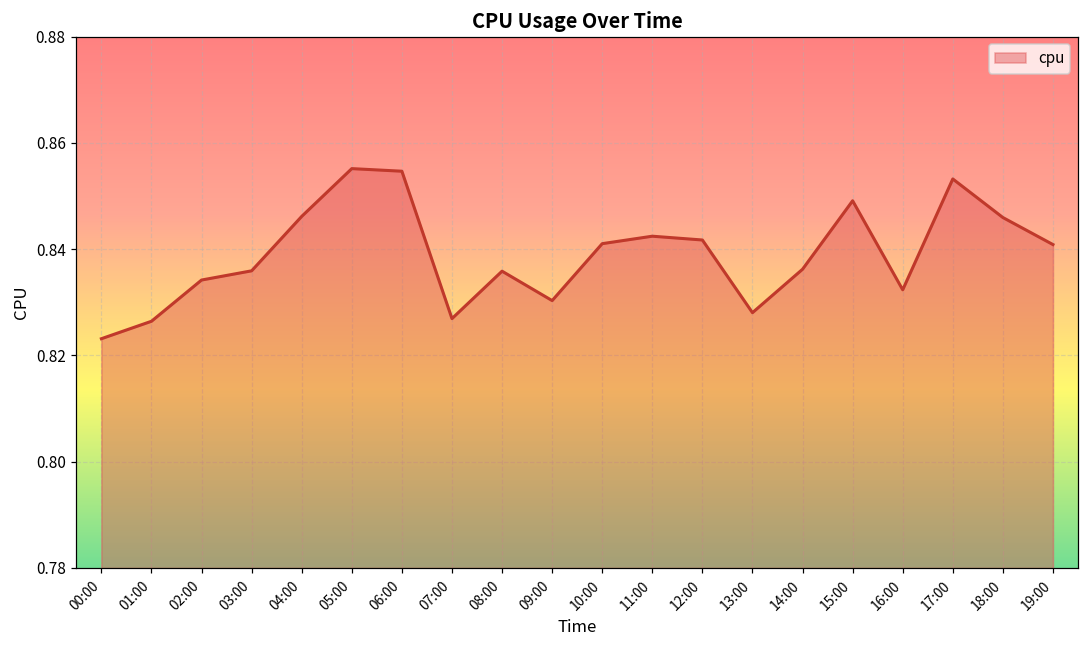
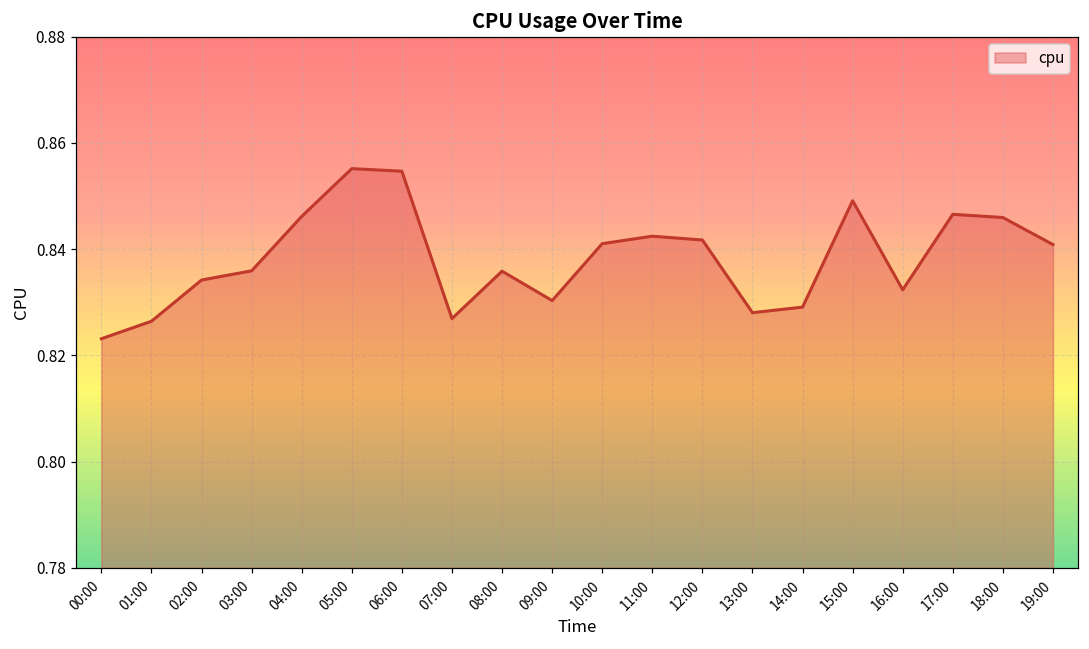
  {
    "00:00": 0.823,
    "01:00": 0.826,
    "02:00": 0.834,
    "03:00": 0.836,
    "04:00": 0.846,
    "05:00": 0.855,
    "06:00": 0.855,
    "07:00": 0.827,
    "08:00": 0.836,
    "09:00": 0.830,
    "10:00": 0.841,
    "11:00": 0.842,
    "12:00": 0.842,
    "13:00": 0.828,
-   "14:00": 0.836,
+   "14:00": 0.829,
    "15:00": 0.849,
    "16:00": 0.832,
-   "17:00": 0.853,
+   "17:00": 0.847,
    "18:00": 0.846,
    "19:00": 0.841
  }
